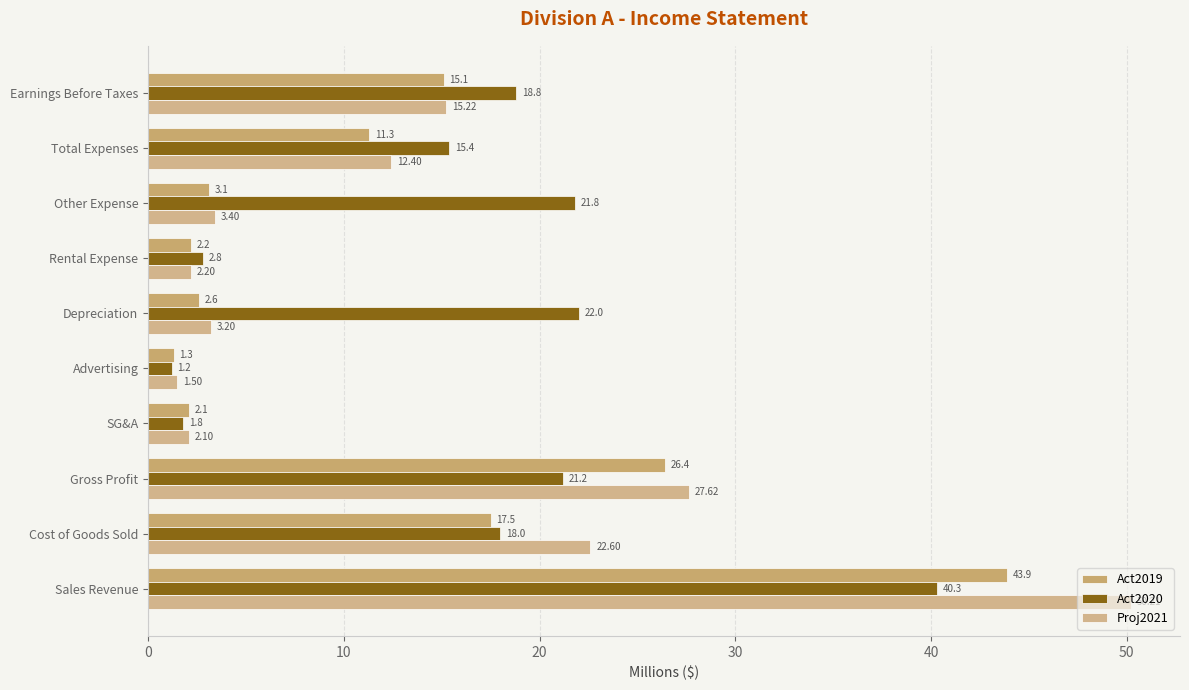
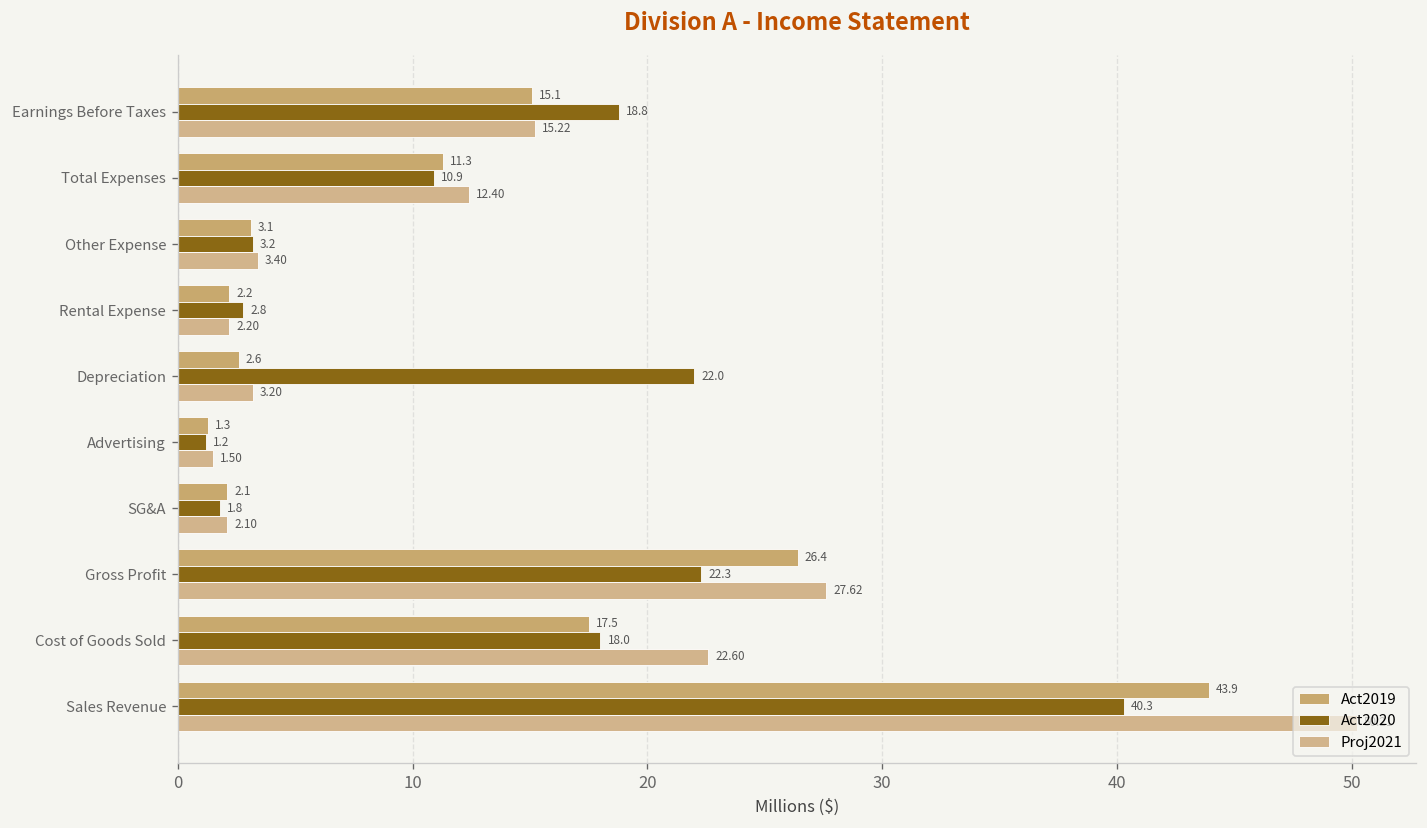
  {
    "Act2020": {
      "Earnings Before Taxes": 18.8,
-     "Total Expenses": 15.4,
-     "Other Expense": 21.8,
+     "Total Expenses": 10.9,
+     "Other Expense": 3.2,
      "Rental Expense": 2.8,
      "Depreciation": 22.0,
      "Advertising": 1.2,
      "SG&A": 1.8,
-     "Gross Profit": 21.2,
+     "Gross Profit": 22.3,
      "Cost of Goods Sold": 18.0,
      "Sales Revenue": 40.3
    }
  }
